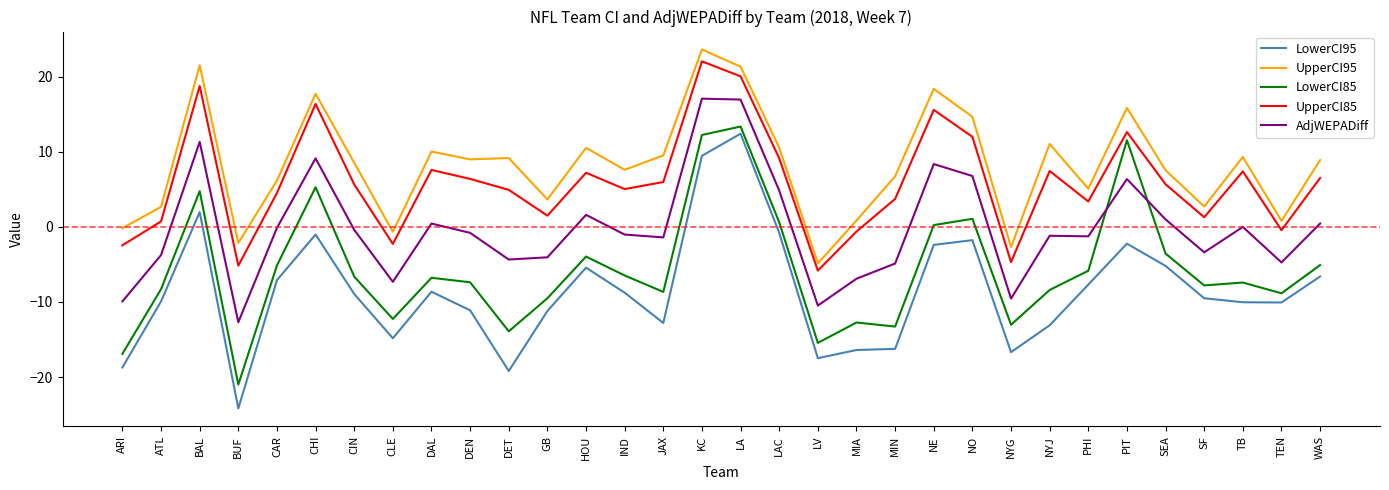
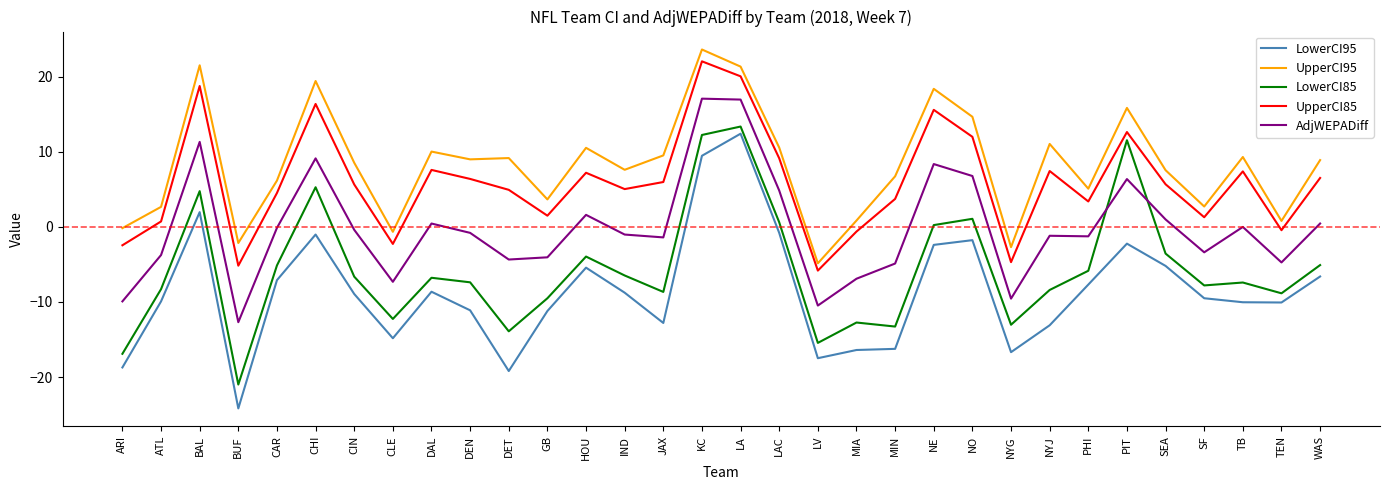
  {
    "LowerCI95": {
      "ARI": -19,
      "ATL": -10,
      "BAL": 2,
      "BUF": -24,
      "CAR": -7,
      "CHI": -1,
      "CIN": -9,
      "CLE": -15,
      "DAL": -9,
      "DEN": -11,
      "DET": -19,
      "GB": -11,
      "HOU": -5,
      "IND": -9,
      "JAX": -13,
      "KC": 9,
      "LA": 12,
      "LAC": -1,
      "LV": -17,
      "MIA": -16,
      "MIN": -16,
      "NE": -2,
      "NO": -2,
      "NYG": -17,
      "NYJ": -13,
      "PHI": -8,
      "PIT": -2,
      "SEA": -5,
      "SF": -10,
      "TB": -10,
      "TEN": -10,
      "WAS": -7
    },
    "UpperCI95": {
      "ARI": 0,
      "ATL": 3,
      "BAL": 21,
      "BUF": -2,
      "CAR": 6,
-     "CHI": 18,
+     "CHI": 19,
      "CIN": 9,
      "CLE": -1,
      "DAL": 10,
      "DEN": 9,
      "DET": 9,
      "GB": 4,
      "HOU": 11,
      "IND": 8,
      "JAX": 9,
      "KC": 24,
      "LA": 21,
      "LAC": 11,
      "LV": -5,
      "MIA": 1,
      "MIN": 7,
      "NE": 18,
      "NO": 15,
      "NYG": -3,
      "NYJ": 11,
      "PHI": 5,
      "PIT": 16,
      "SEA": 8,
      "SF": 3,
      "TB": 9,
      "TEN": 1,
      "WAS": 9
    },
    "LowerCI85": {
      "ARI": -17,
      "ATL": -8,
      "BAL": 5,
      "BUF": -21,
      "CAR": -5,
      "CHI": 5,
      "CIN": -7,
      "CLE": -12,
      "DAL": -7,
      "DEN": -7,
      "DET": -14,
      "GB": -10,
      "HOU": -4,
      "IND": -6,
      "JAX": -9,
      "KC": 12,
      "LA": 13,
      "LAC": 1,
      "LV": -15,
      "MIA": -13,
      "MIN": -13,
      "NE": 0,
      "NO": 1,
      "NYG": -13,
      "NYJ": -8,
      "PHI": -6,
      "PIT": 12,
      "SEA": -4,
      "SF": -8,
      "TB": -7,
      "TEN": -9,
      "WAS": -5
    },
    "UpperCI85": {
      "ARI": -2,
      "ATL": 1,
      "BAL": 19,
      "BUF": -5,
      "CAR": 4,
      "CHI": 16,
      "CIN": 6,
      "CLE": -2,
      "DAL": 8,
      "DEN": 6,
      "DET": 5,
      "GB": 1,
      "HOU": 7,
      "IND": 5,
      "JAX": 6,
      "KC": 22,
      "LA": 20,
      "LAC": 9,
      "LV": -6,
      "MIA": -1,
      "MIN": 4,
      "NE": 16,
      "NO": 12,
      "NYG": -5,
      "NYJ": 7,
      "PHI": 3,
      "PIT": 13,
      "SEA": 6,
      "SF": 1,
      "TB": 7,
      "TEN": 0,
      "WAS": 6
    },
    "AdjWEPADiff": {
      "ARI": -10,
      "ATL": -4,
      "BAL": 11,
      "BUF": -13,
      "CAR": 0,
      "CHI": 9,
      "CIN": 0,
      "CLE": -7,
      "DAL": 0,
      "DEN": -1,
      "DET": -4,
      "GB": -4,
      "HOU": 2,
      "IND": -1,
      "JAX": -1,
      "KC": 17,
      "LA": 17,
      "LAC": 5,
      "LV": -10,
      "MIA": -7,
      "MIN": -5,
      "NE": 8,
      "NO": 7,
      "NYG": -10,
      "NYJ": -1,
      "PHI": -1,
      "PIT": 6,
      "SEA": 1,
      "SF": -3,
      "TB": 0,
      "TEN": -5,
      "WAS": 0
    }
  }
